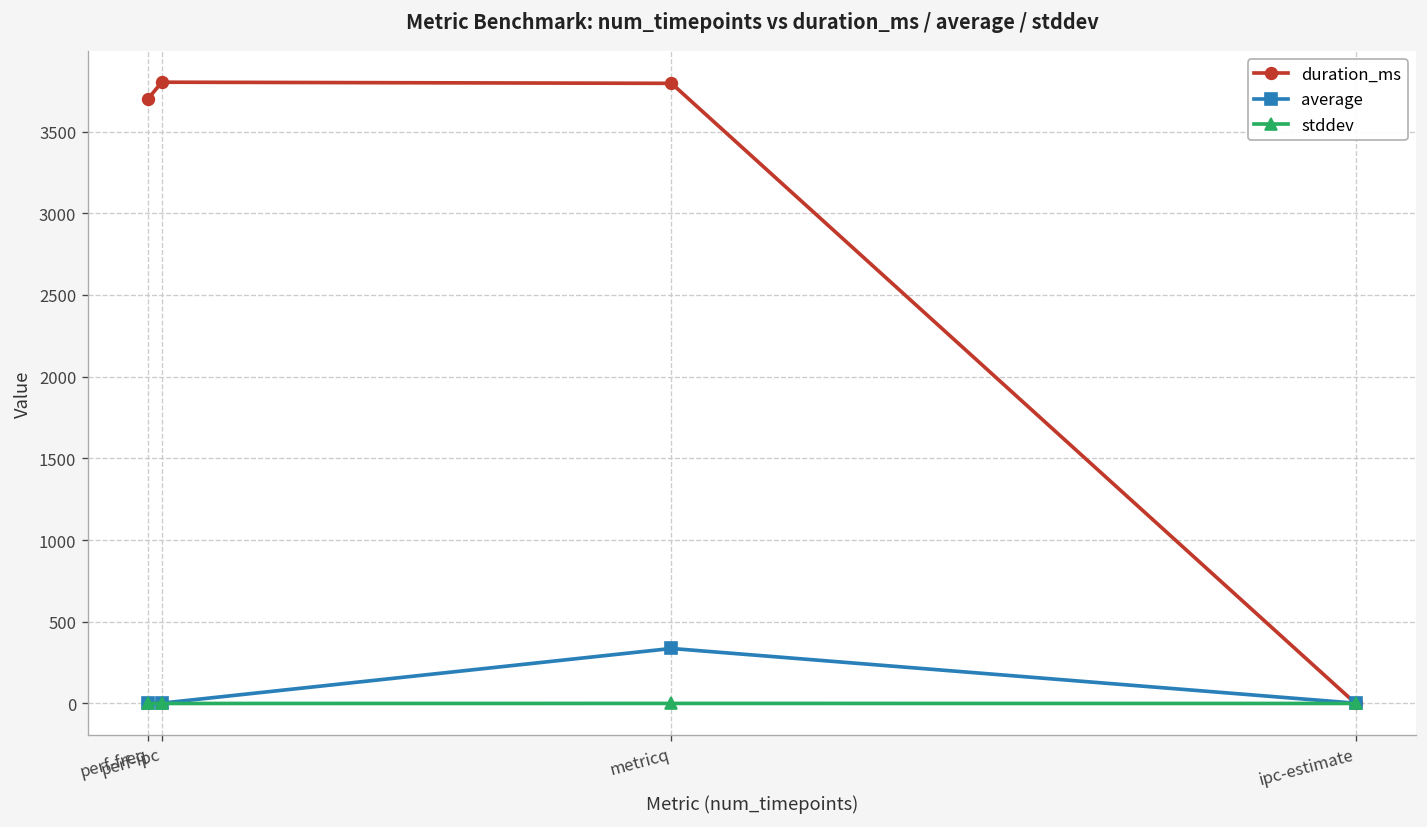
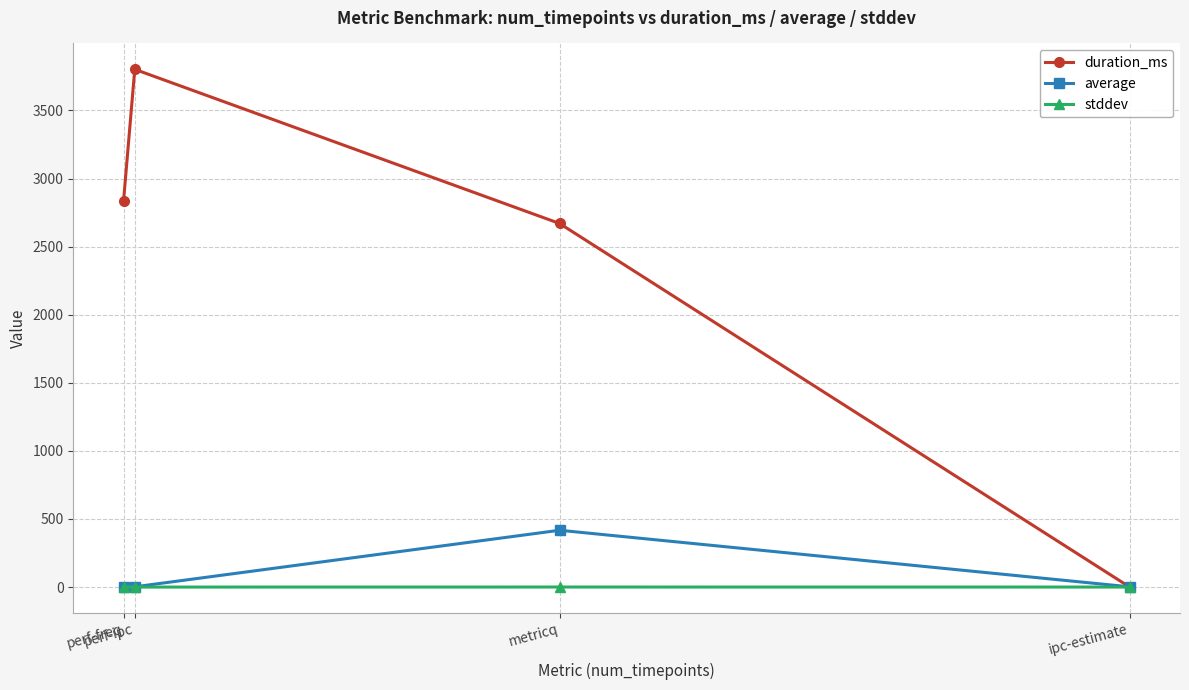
  {
    "duration_ms": {
-     "perf-freq": 3700,
+     "perf-freq": 2840,
      "perf-ipc": 3800,
-     "metricq": 3800
+     "metricq": 2670
    },
    "average": {
-     "metricq": 340
+     "metricq": 420
    },
    "stddev": {
      "metricq": 0
    }
  }
